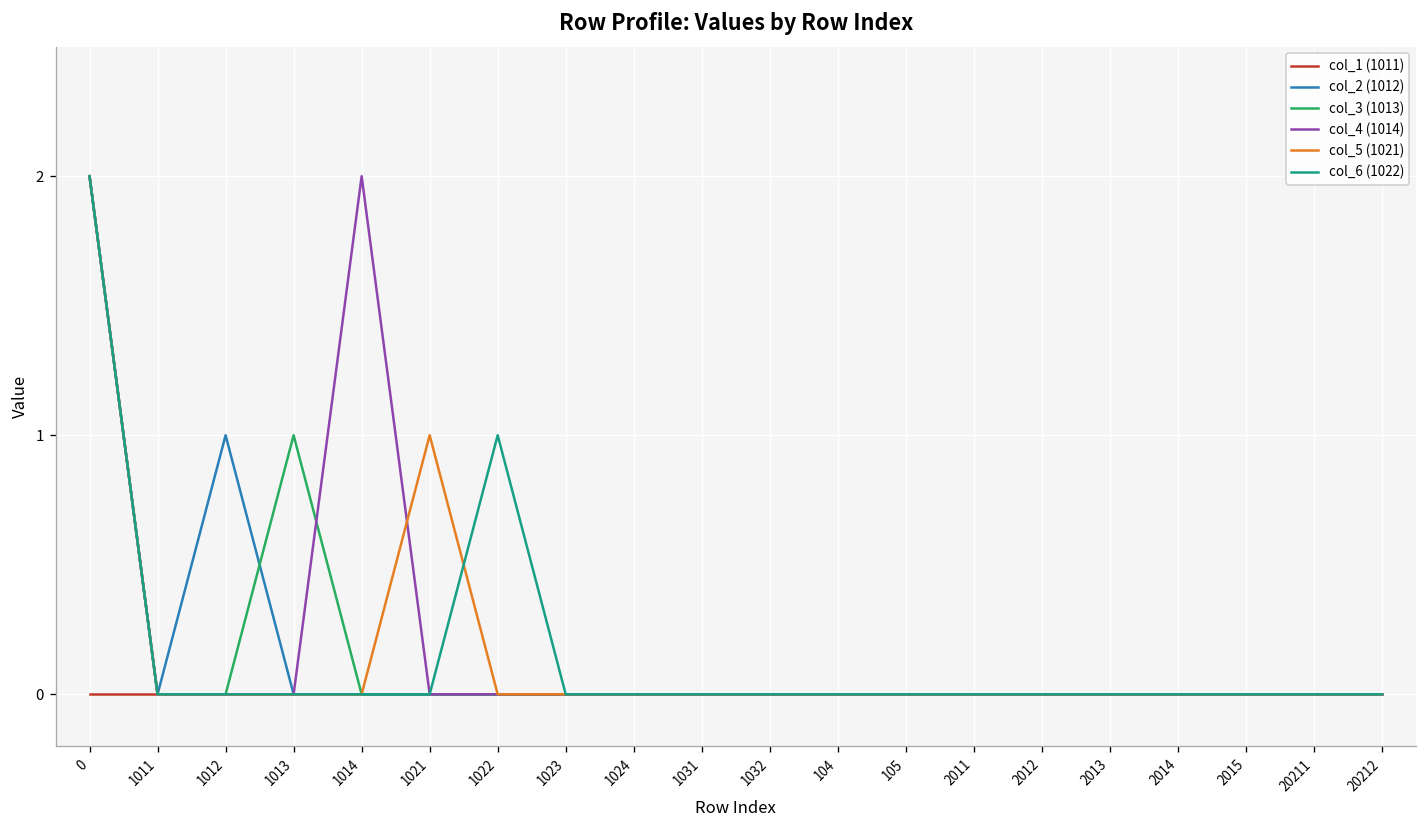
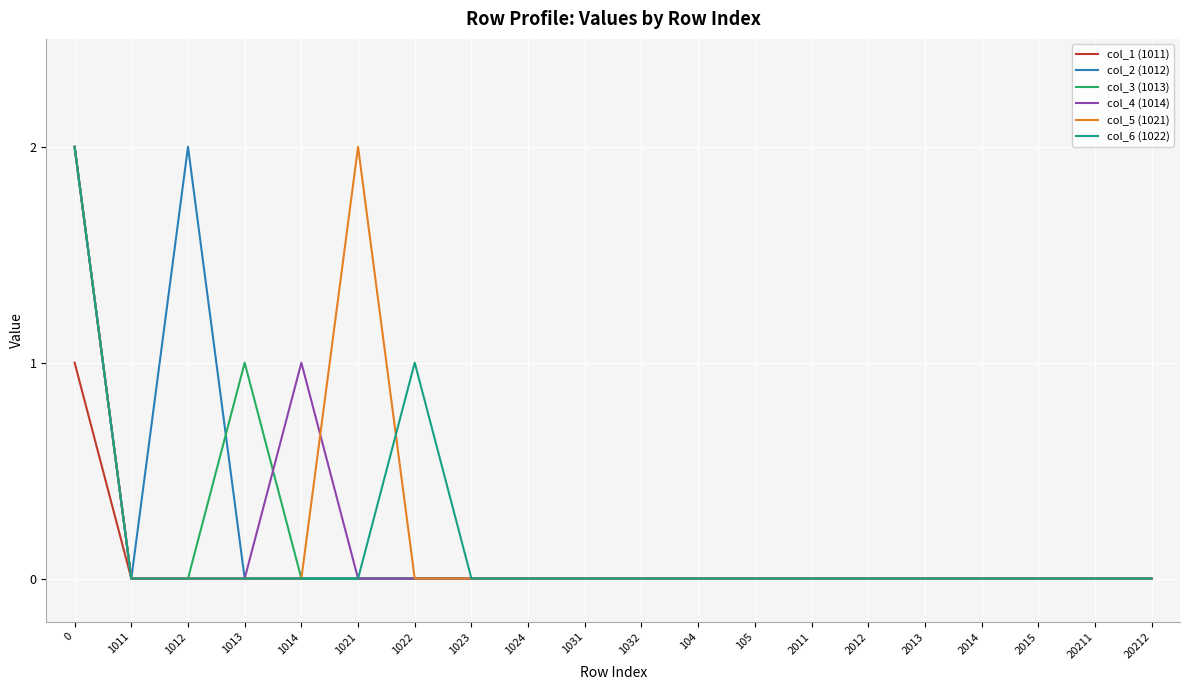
  {
    "col_1 (1011)": {
-     "0": 0
+     "0": 1
    },
    "col_2 (1012)": {
-     "1012": 1
+     "1012": 2
    },
    "col_4 (1014)": {
-     "1014": 2
+     "1014": 1
    },
    "col_5 (1021)": {
-     "1021": 1
+     "1021": 2
    }
  }
